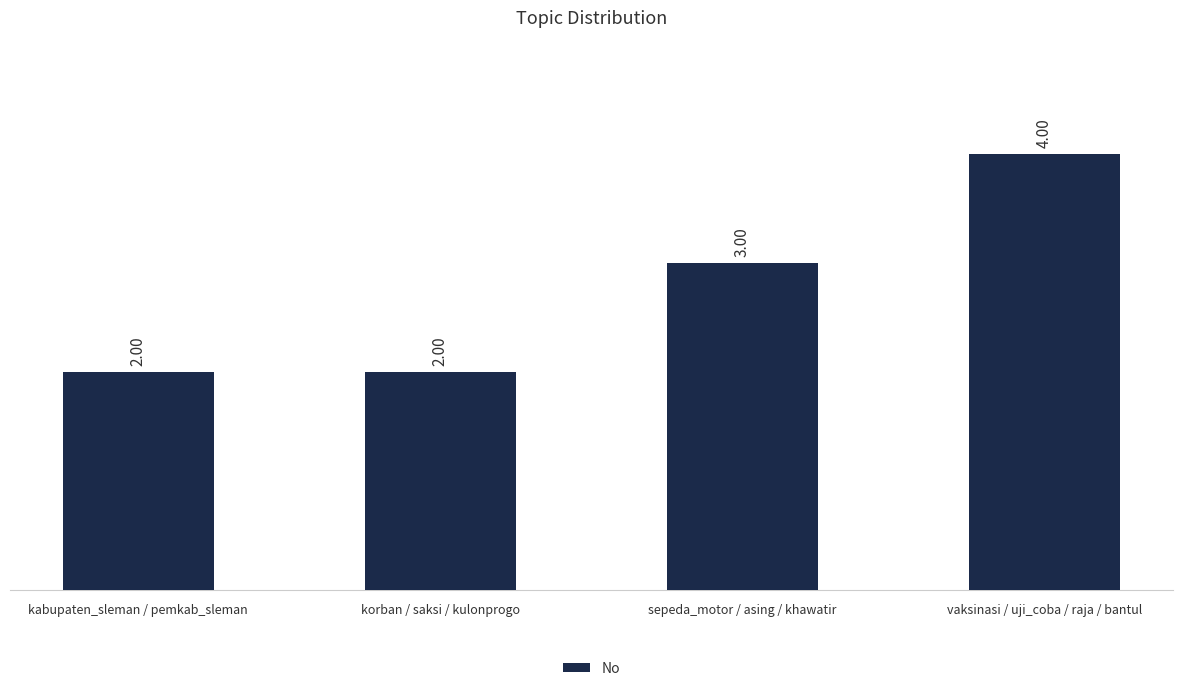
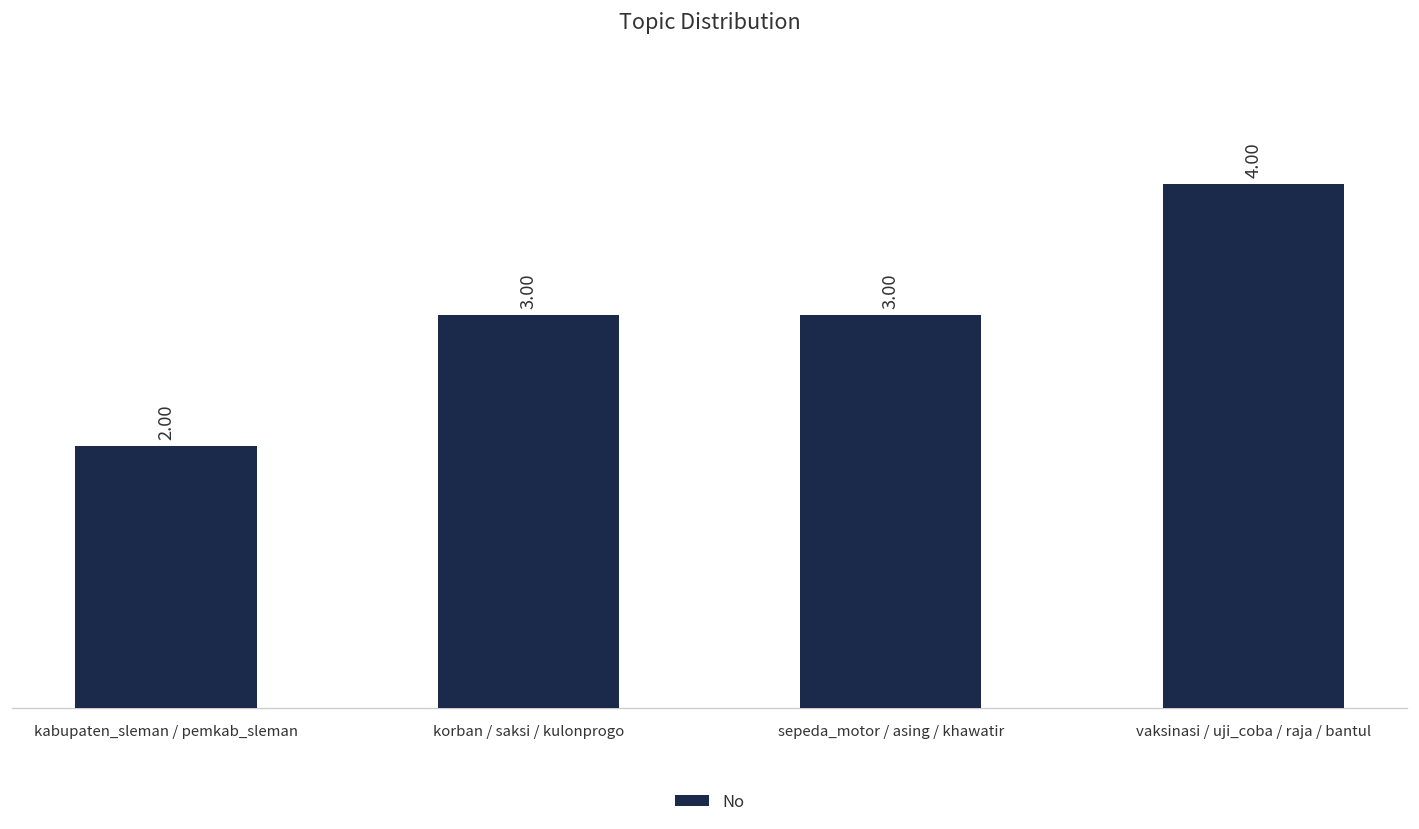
  {
    "kabupaten_sleman / pemkab_sleman": 2.00,
-   "korban / saksi / kulonprogo": 2.00,
+   "korban / saksi / kulonprogo": 3.00,
    "sepeda_motor / asing / khawatir": 3.00,
    "vaksinasi / uji_coba / raja / bantul": 4.00
  }
